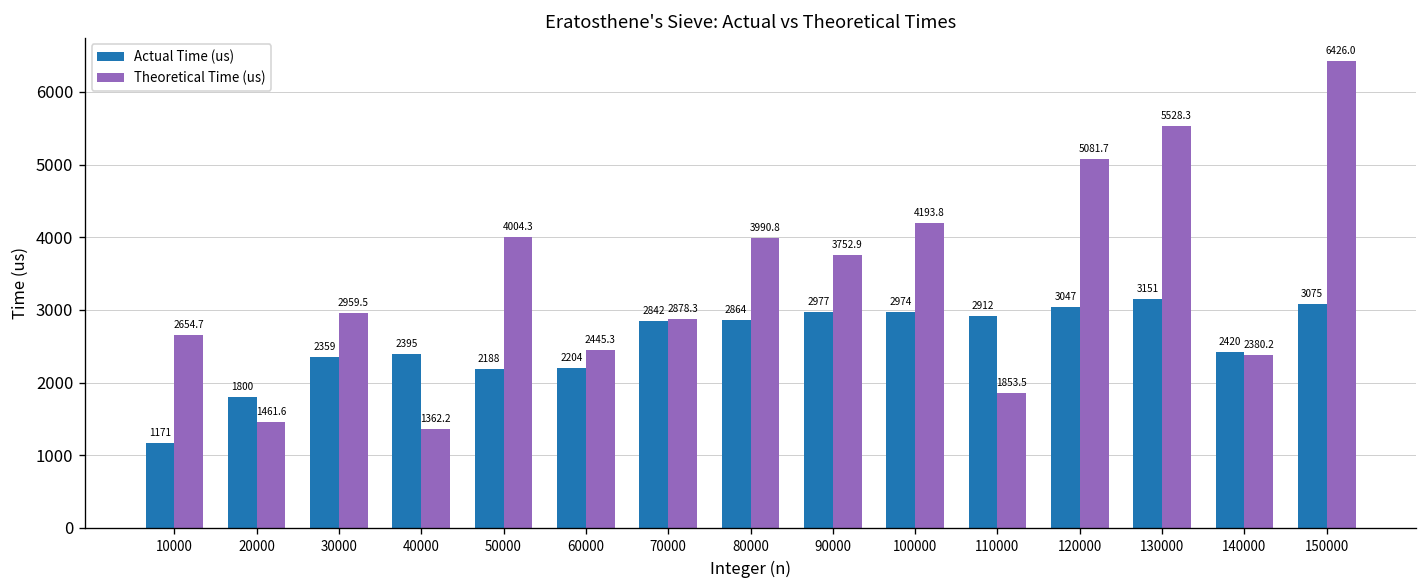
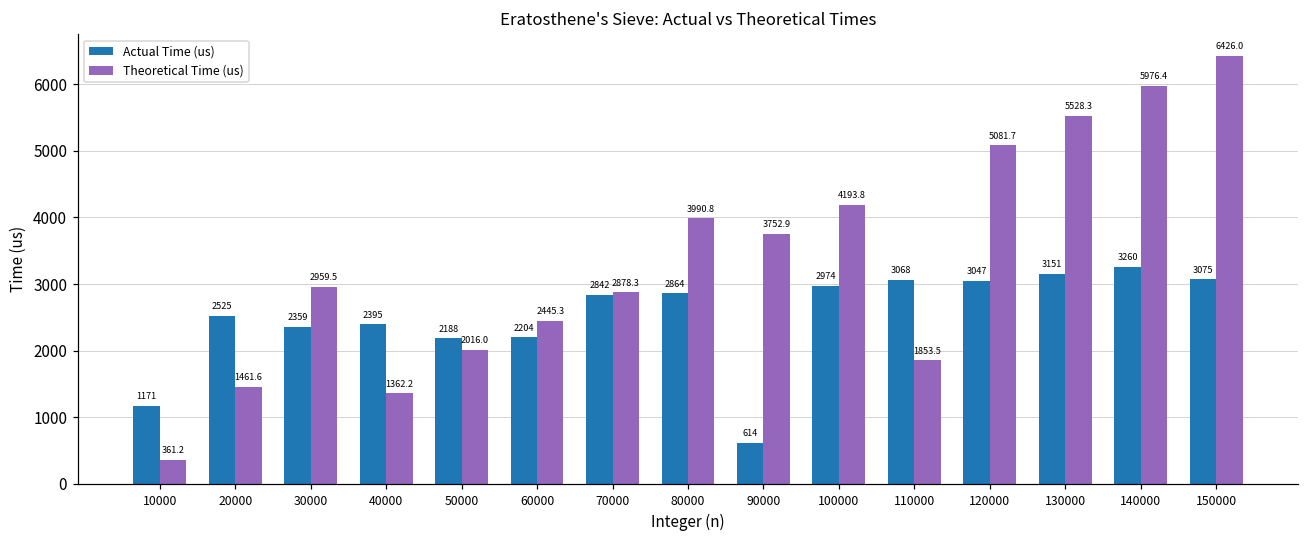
  {
    "Actual Time (us)": {
      "10000": 1171,
-     "20000": 1800,
+     "20000": 2525,
      "30000": 2359,
      "40000": 2395,
      "50000": 2188,
      "60000": 2204,
      "70000": 2842,
      "80000": 2864,
-     "90000": 2977,
+     "90000": 614,
      "100000": 2974,
-     "110000": 2912,
+     "110000": 3068,
      "120000": 3047,
      "130000": 3151,
-     "140000": 2420,
+     "140000": 3260,
      "150000": 3075
    },
    "Theoretical Time (us)": {
-     "10000": 2654.7,
+     "10000": 361.2,
      "20000": 1461.6,
      "30000": 2959.5,
      "40000": 1362.2,
-     "50000": 4004.3,
+     "50000": 2016.0,
      "60000": 2445.3,
      "70000": 2878.3,
      "80000": 3990.8,
      "90000": 3752.9,
      "100000": 4193.8,
      "110000": 1853.5,
      "120000": 5081.7,
      "130000": 5528.3,
-     "140000": 2380.2,
+     "140000": 5976.4,
      "150000": 6426.0
    }
  }
